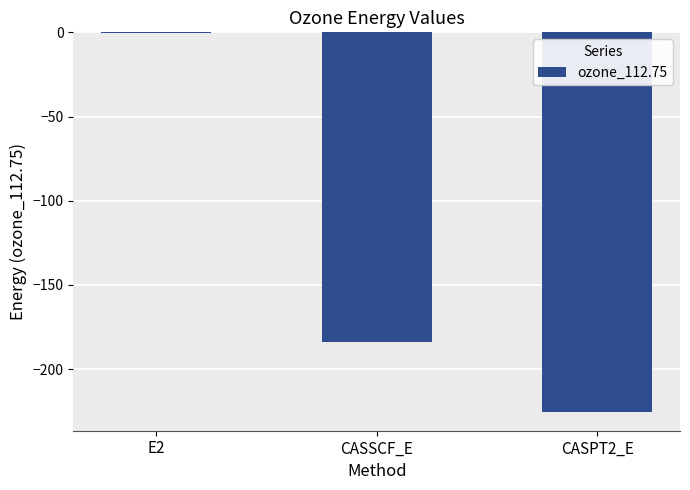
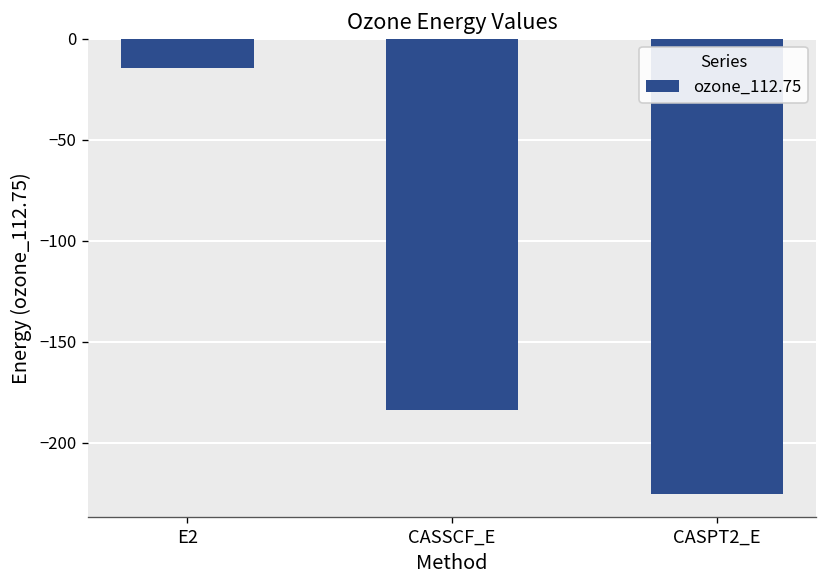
  {
-   "E2": -1,
+   "E2": -14,
    "CASSCF_E": -184,
    "CASPT2_E": -225
  }
